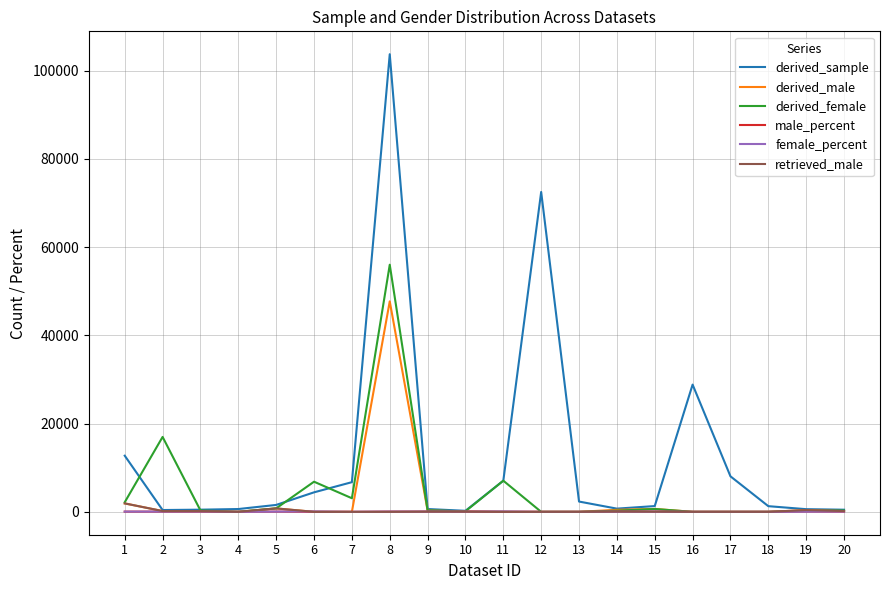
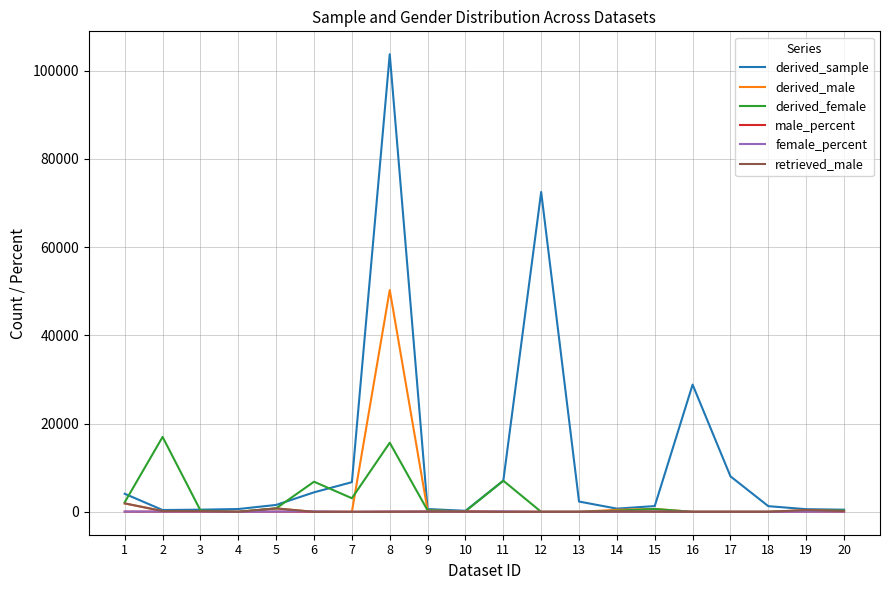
  {
    "derived_sample": {
-     "1": 13000,
+     "1": 4000,
      "4": 1000,
      "5": 2000,
      "6": 4000,
      "7": 7000,
      "8": 104000,
      "12": 72000,
      "13": 2000,
      "15": 1000,
      "16": 29000,
      "17": 8000,
      "18": 1000
    },
    "derived_male": {
-     "8": 48000
+     "8": 50000
    },
    "derived_female": {
      "2": 17000,
      "6": 7000,
      "7": 3000,
-     "8": 56000
+     "8": 16000
    }
  }
